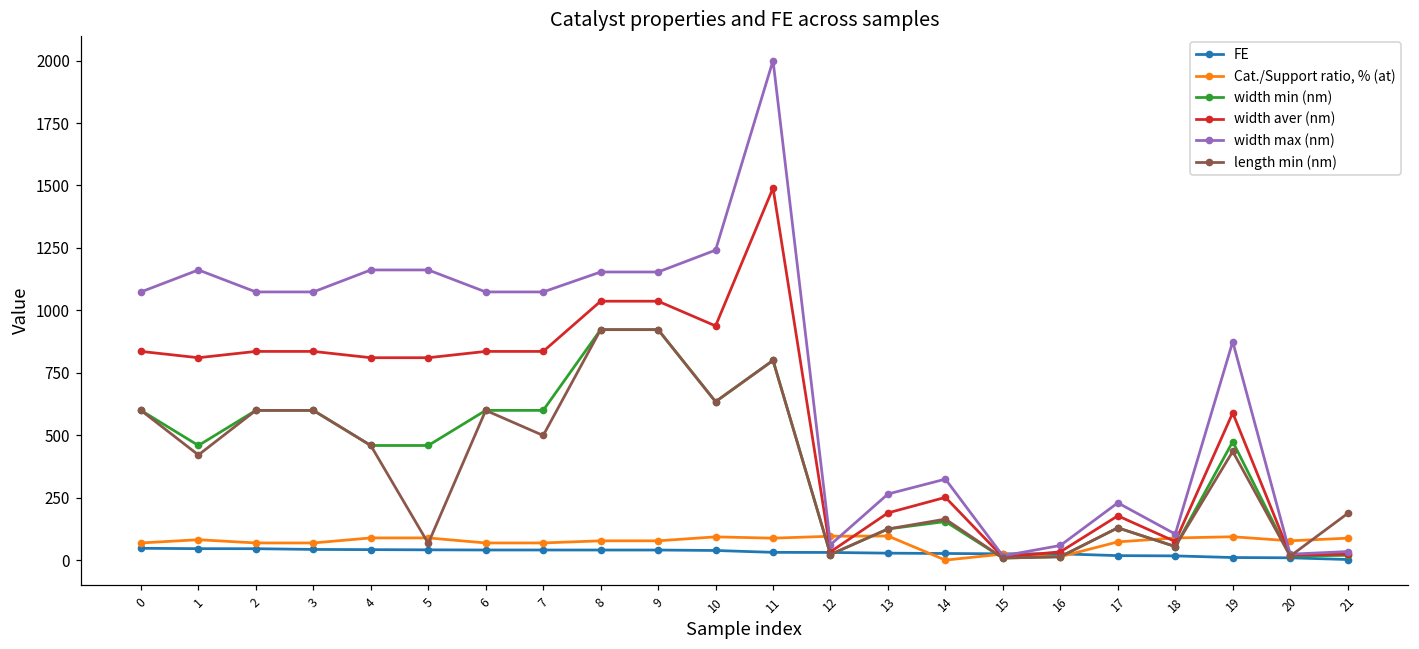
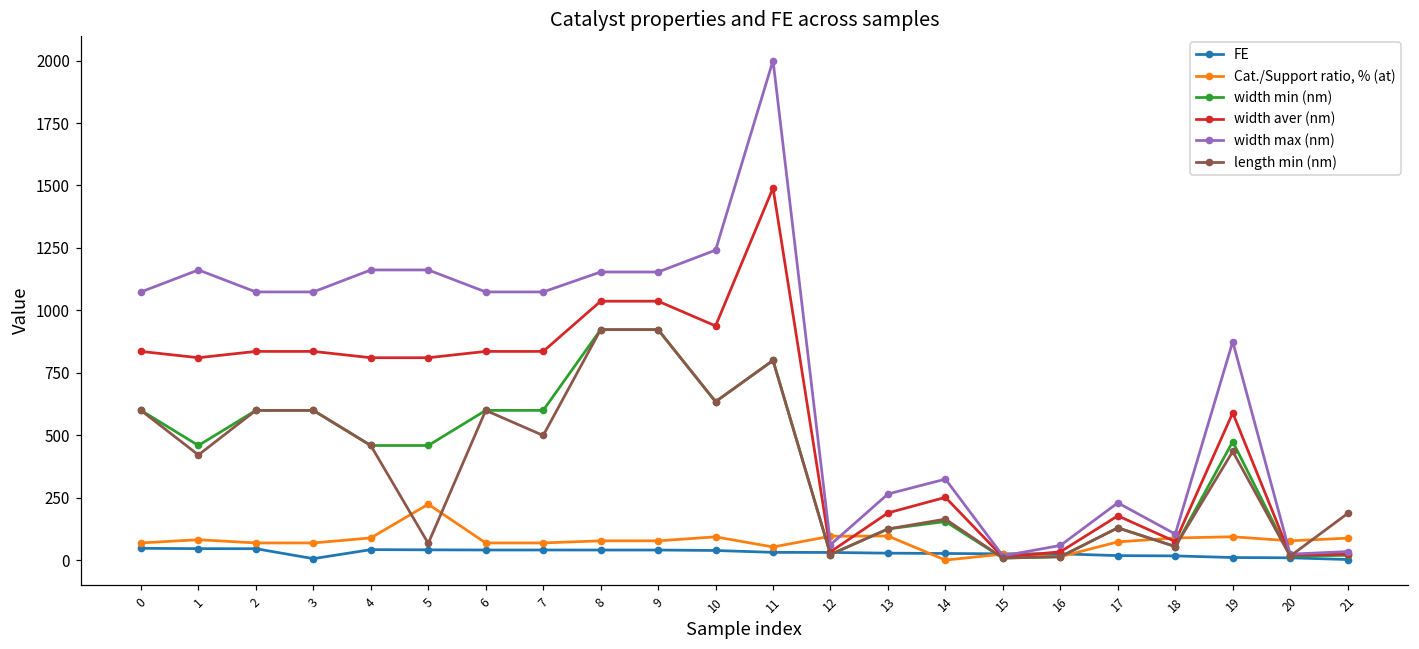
  {
    "FE": {
      "0": 50,
      "1": 50,
      "2": 50,
-     "3": 40,
+     "3": 10,
      "4": 40,
      "5": 40,
      "6": 40,
      "7": 40,
      "8": 40,
      "9": 40,
      "10": 40,
      "11": 30,
      "13": 30,
      "14": 30,
      "17": 20,
      "18": 20,
      "19": 10,
      "21": 0
    },
    "Cat./Support ratio, % (at)": {
      "0": 70,
      "1": 80,
      "2": 70,
      "3": 70,
      "4": 90,
-     "5": 90,
+     "5": 220,
      "6": 70,
      "7": 70,
      "8": 80,
      "9": 80,
      "10": 90,
-     "11": 90,
+     "11": 50,
      "12": 100,
      "13": 100,
      "14": 0,
      "17": 70,
      "18": 90,
      "19": 90,
      "20": 80,
      "21": 90
    },
    "width min (nm)": {
      "1": 460,
      "5": 460,
      "7": 600,
      "19": 480
    },
    "width aver (nm)": {
      "0": 840,
      "1": 810,
      "2": 840,
      "3": 840,
      "4": 810,
      "5": 810,
      "6": 840,
      "7": 840,
      "8": 1040,
      "9": 1040,
      "10": 940,
      "11": 1490,
      "13": 190,
      "14": 250,
      "17": 180,
      "18": 80,
      "19": 590
    },
    "width max (nm)": {
      "0": 1070,
      "1": 1160,
      "2": 1070,
      "3": 1070,
      "4": 1160,
      "5": 1160,
      "6": 1070,
      "7": 1070,
      "8": 1150,
      "9": 1150,
      "10": 1240,
      "11": 2000,
      "12": 60,
      "13": 270,
      "14": 320,
      "16": 60,
      "17": 230,
      "18": 110,
      "19": 880
    },
    "length min (nm)": {
      "1": 420,
      "5": 70,
      "7": 500,
      "19": 440,
      "21": 190
    }
  }
